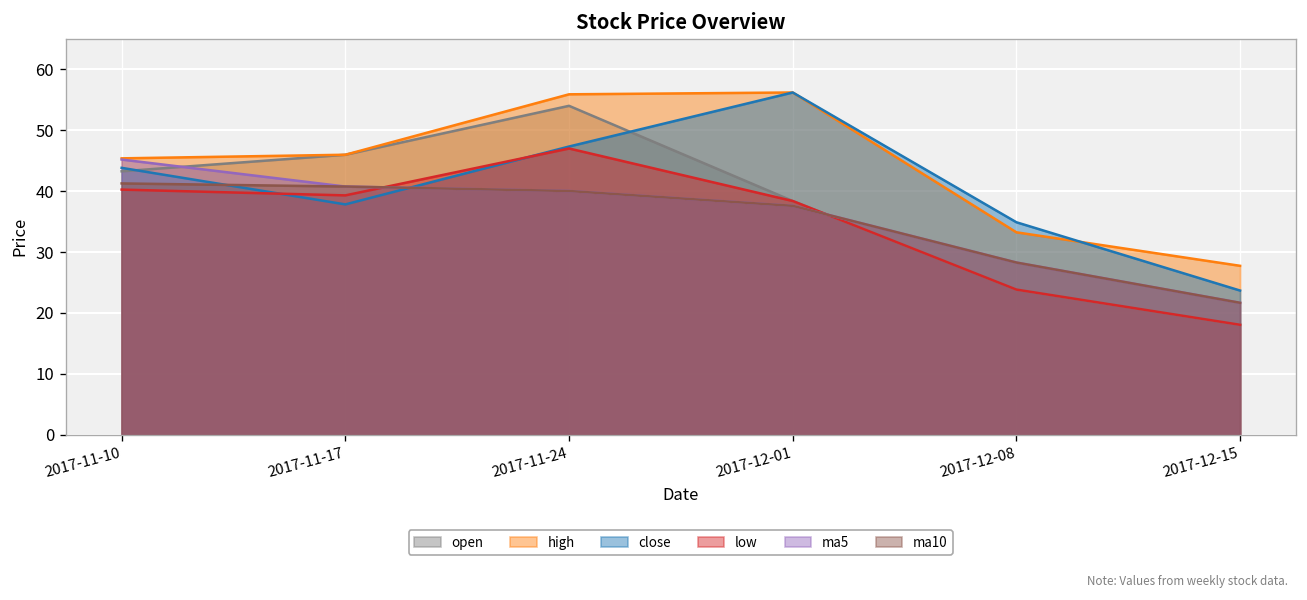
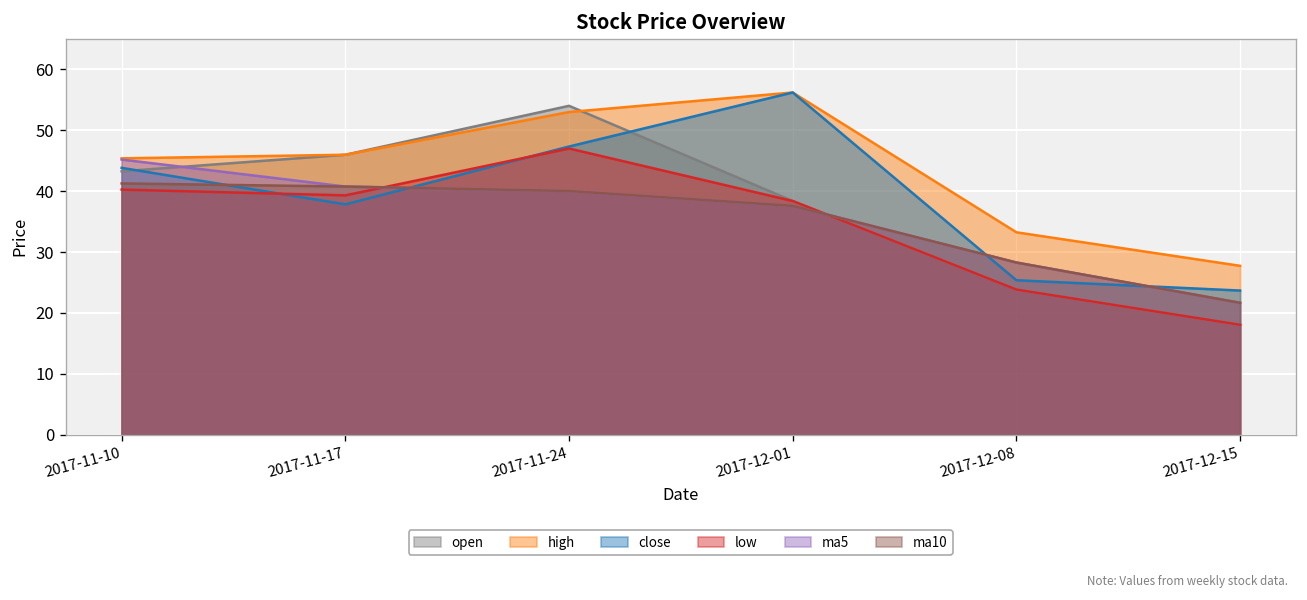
  {
    "high": {
-     "2017-11-24": 56,
+     "2017-11-24": 53,
      "2017-12-08": 33,
      "2017-12-15": 28
    },
    "close": {
      "2017-11-10": 44,
      "2017-11-17": 38,
-     "2017-12-08": 35,
+     "2017-12-08": 25,
      "2017-12-15": 24
    },
    "low": {
      "2017-11-10": 40,
      "2017-11-17": 39
    }
  }
